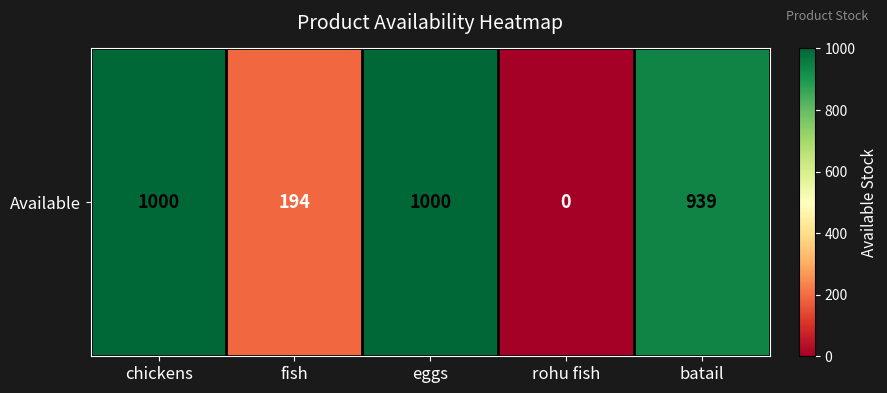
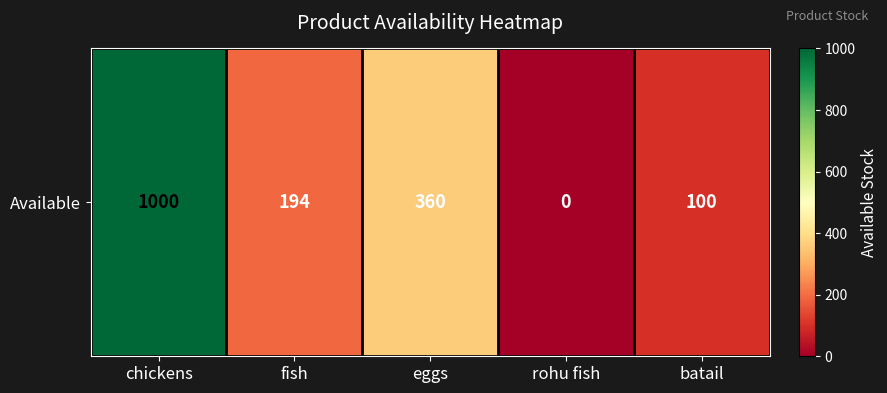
  {
    "Available": {
      "chickens": 1000,
      "fish": 194,
-     "eggs": 1000,
+     "eggs": 360,
      "rohu fish": 0,
-     "batail": 939
+     "batail": 100
    }
  }
